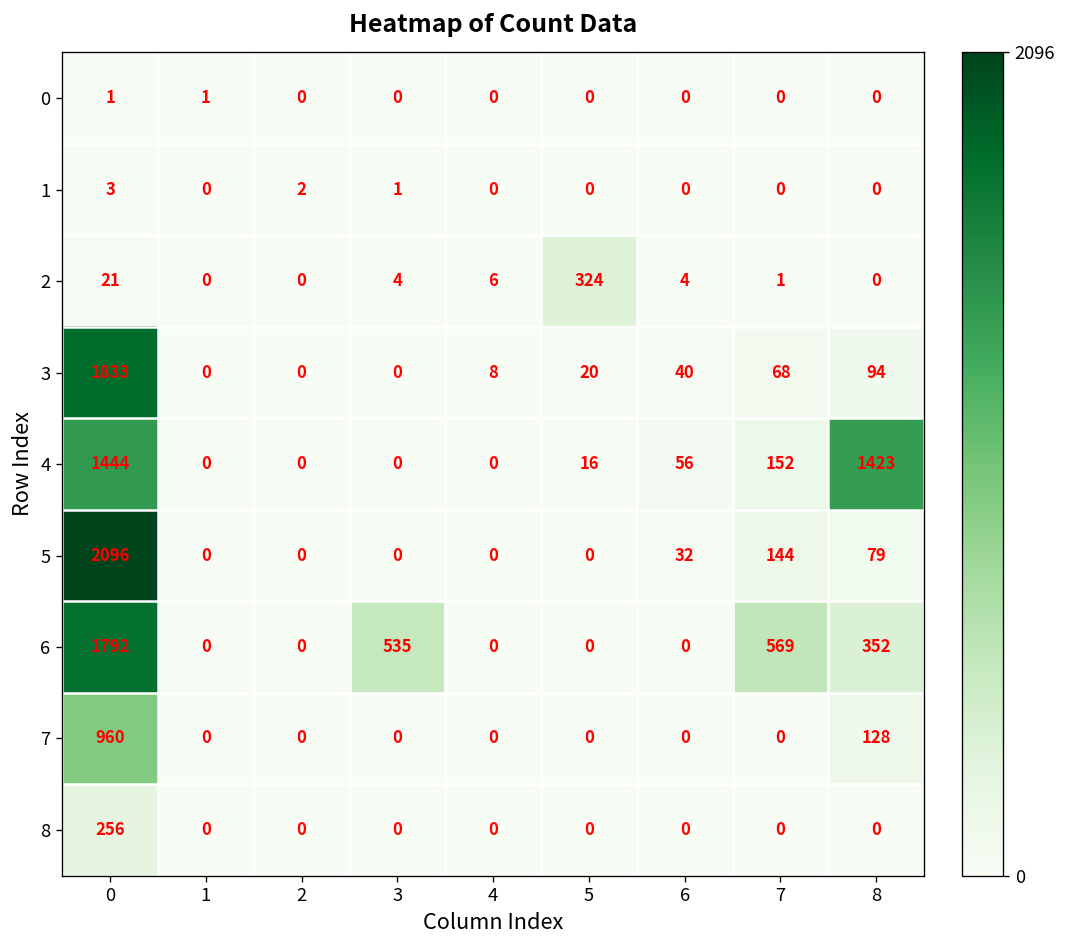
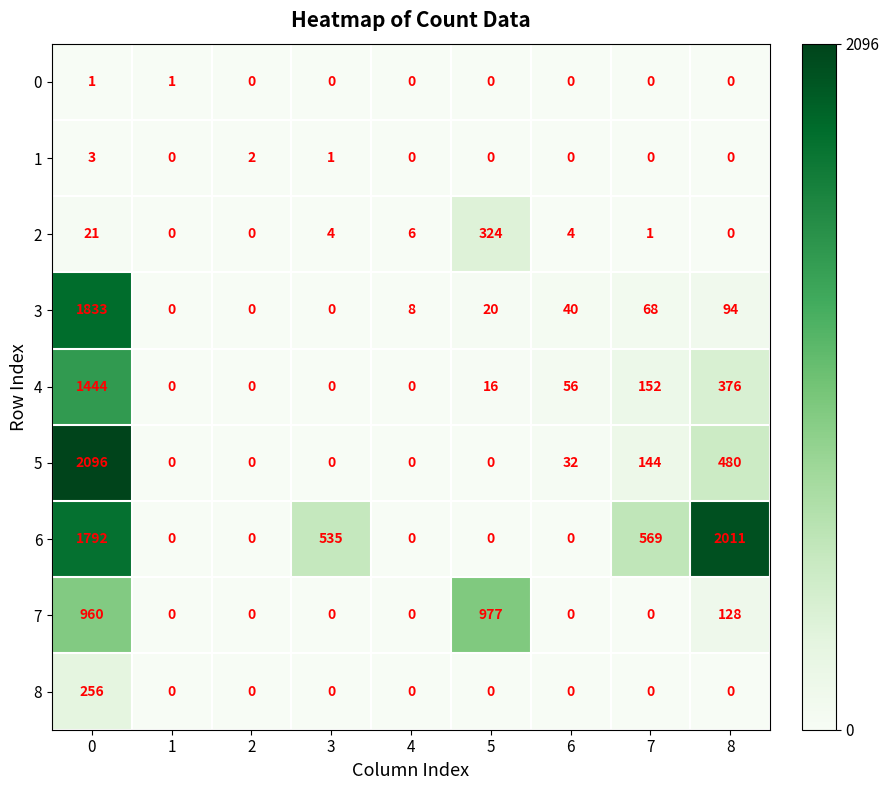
  {
    "0": {
      "0": 1,
      "1": 1,
      "2": 0,
      "3": 0,
      "4": 0,
      "5": 0,
      "6": 0,
      "7": 0,
      "8": 0
    },
    "1": {
      "0": 3,
      "1": 0,
      "2": 2,
      "3": 1,
      "4": 0,
      "5": 0,
      "6": 0,
      "7": 0,
      "8": 0
    },
    "2": {
      "0": 21,
      "1": 0,
      "2": 0,
      "3": 4,
      "4": 6,
      "5": 324,
      "6": 4,
      "7": 1,
      "8": 0
    },
    "3": {
      "0": 1833,
      "1": 0,
      "2": 0,
      "3": 0,
      "4": 8,
      "5": 20,
      "6": 40,
      "7": 68,
      "8": 94
    },
    "4": {
      "0": 1444,
      "1": 0,
      "2": 0,
      "3": 0,
      "4": 0,
      "5": 16,
      "6": 56,
      "7": 152,
-     "8": 1423
+     "8": 376
    },
    "5": {
      "0": 2096,
      "1": 0,
      "2": 0,
      "3": 0,
      "4": 0,
      "5": 0,
      "6": 32,
      "7": 144,
-     "8": 79
+     "8": 480
    },
    "6": {
      "0": 1792,
      "1": 0,
      "2": 0,
      "3": 535,
      "4": 0,
      "5": 0,
      "6": 0,
      "7": 569,
-     "8": 352
+     "8": 2011
    },
    "7": {
      "0": 960,
      "1": 0,
      "2": 0,
      "3": 0,
      "4": 0,
-     "5": 0,
+     "5": 977,
      "6": 0,
      "7": 0,
      "8": 128
    },
    "8": {
      "0": 256,
      "1": 0,
      "2": 0,
      "3": 0,
      "4": 0,
      "5": 0,
      "6": 0,
      "7": 0,
      "8": 0
    }
  }
